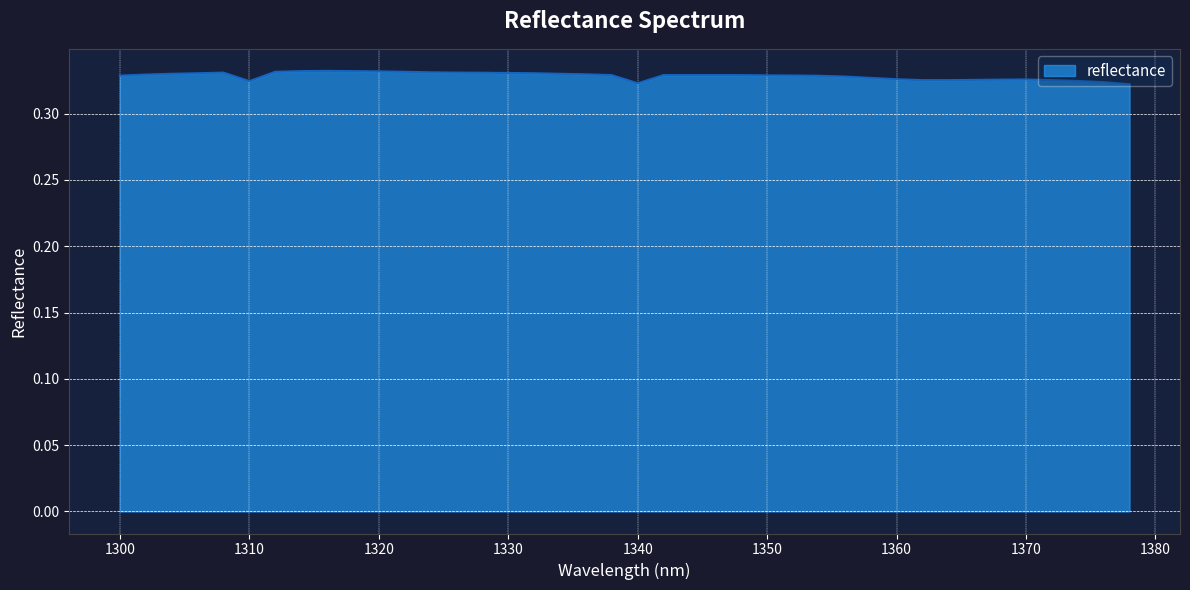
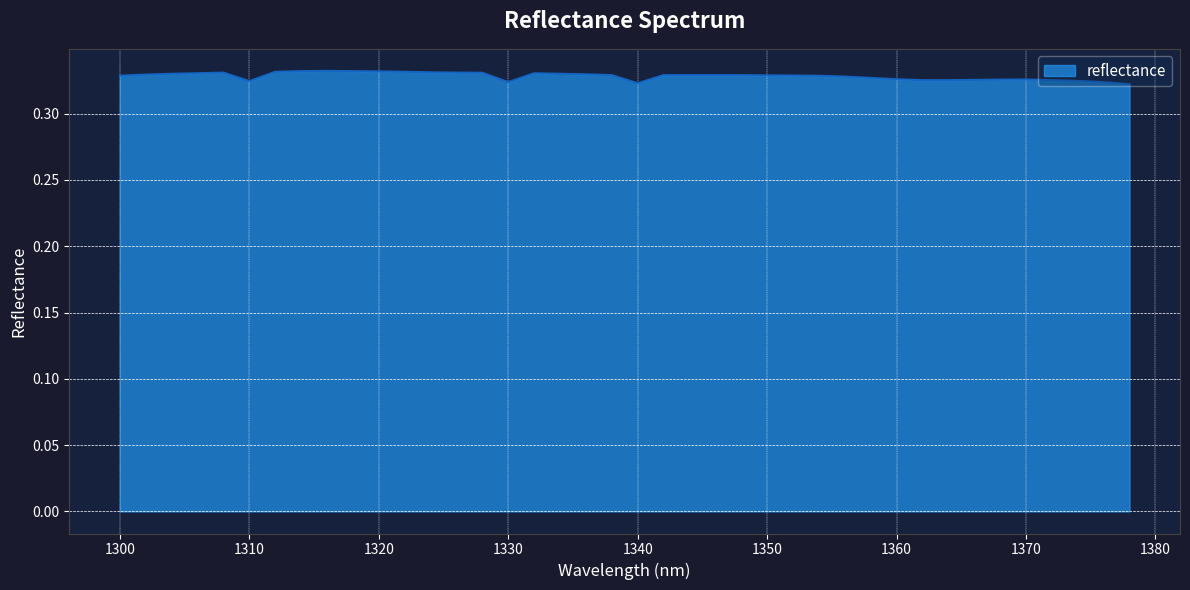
  {
    "1300": 0.329,
    "1310": 0.325,
    "1320": 0.332,
-   "1330": 0.331,
+   "1330": 0.324,
    "1340": 0.323,
    "1350": 0.329,
    "1360": 0.326,
    "1370": 0.326
  }
